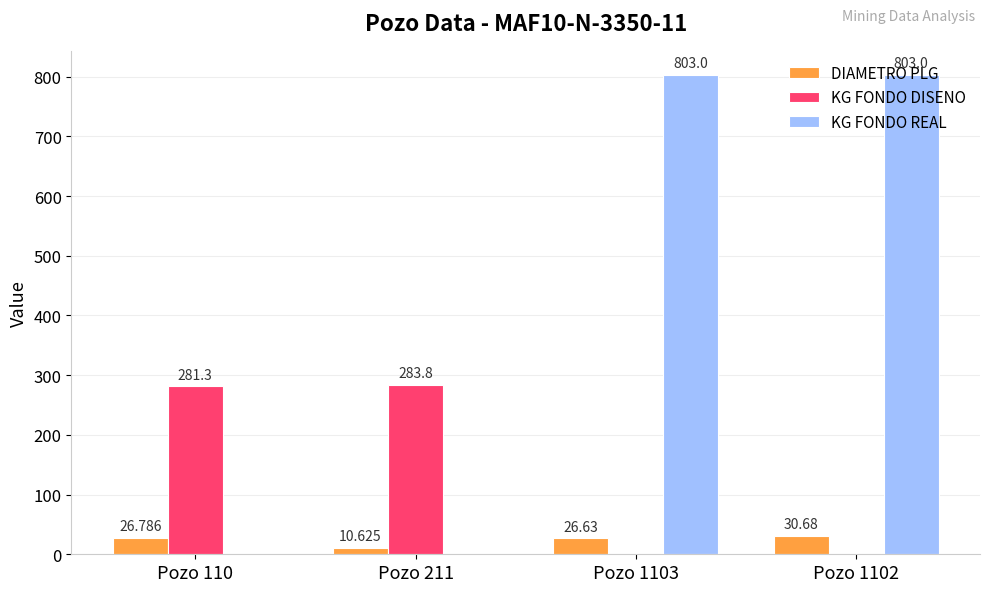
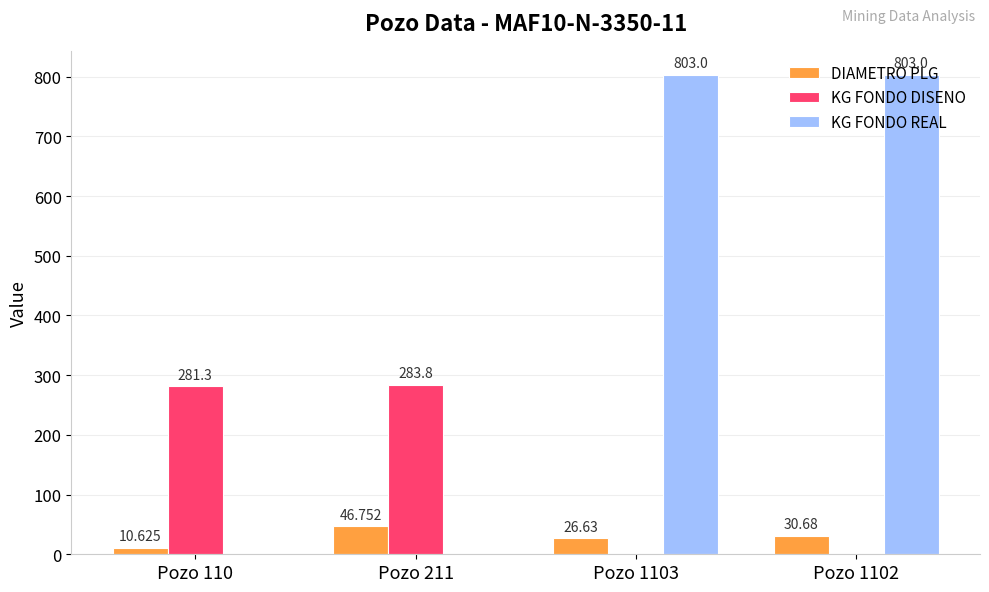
  {
    "DIAMETRO PLG": {
-     "Pozo 110": 26.786,
-     "Pozo 211": 10.625,
+     "Pozo 110": 10.625,
+     "Pozo 211": 46.752,
      "Pozo 1103": 26.63,
      "Pozo 1102": 30.68
    },
    "KG FONDO DISENO": {
      "Pozo 110": 281.3,
      "Pozo 211": 283.8
    },
    "KG FONDO REAL": {
      "Pozo 1103": 803.0,
      "Pozo 1102": 803.0
    }
  }
